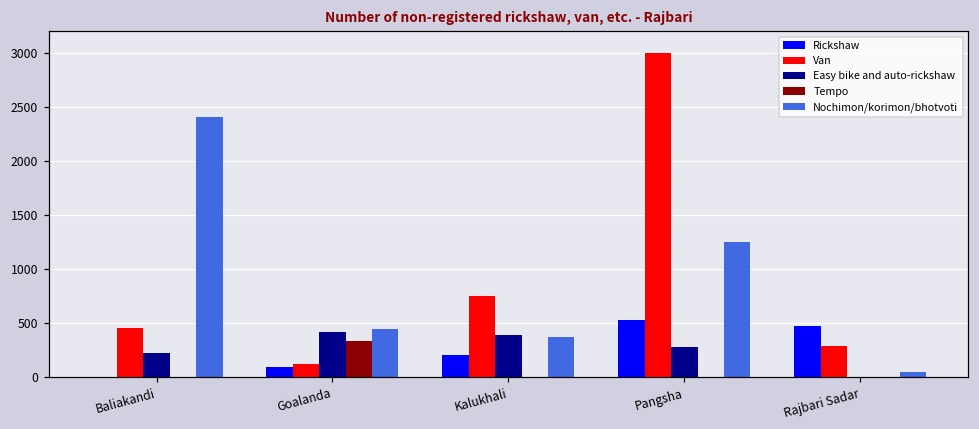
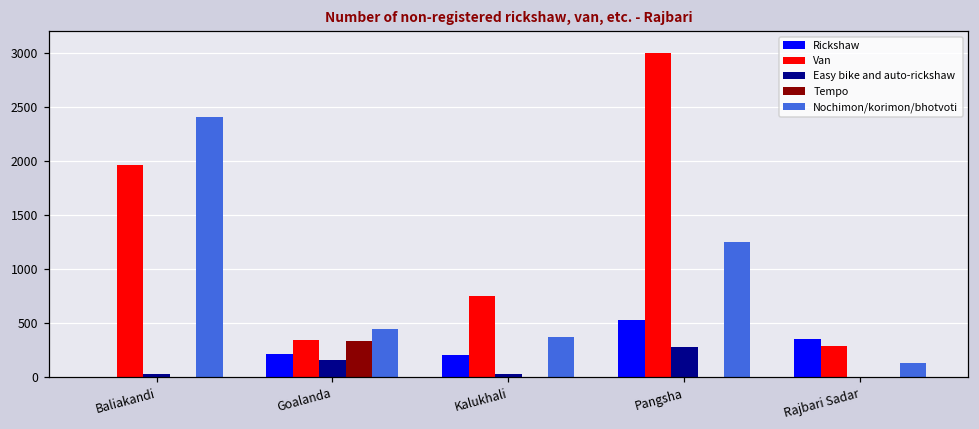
  {
    "Rickshaw": {
      "Baliakandi": 0,
-     "Goalanda": 100,
+     "Goalanda": 200,
      "Kalukhali": 200,
      "Pangsha": 500,
-     "Rajbari Sadar": 500
+     "Rajbari Sadar": 400
    },
    "Van": {
-     "Baliakandi": 500,
-     "Goalanda": 100,
+     "Baliakandi": 2000,
+     "Goalanda": 300,
      "Kalukhali": 800,
      "Pangsha": 3000,
      "Rajbari Sadar": 300
    },
    "Easy bike and auto-rickshaw": {
-     "Baliakandi": 200,
-     "Goalanda": 400,
-     "Kalukhali": 400,
+     "Baliakandi": 0,
+     "Goalanda": 200,
+     "Kalukhali": 0,
      "Pangsha": 300,
      "Rajbari Sadar": 0
    },
    "Tempo": {
      "Baliakandi": 0,
      "Goalanda": 300,
      "Kalukhali": 0,
      "Pangsha": 0,
      "Rajbari Sadar": 0
    },
    "Nochimon/korimon/bhotvoti": {
      "Baliakandi": 2400,
      "Goalanda": 400,
      "Kalukhali": 400,
      "Pangsha": 1200,
-     "Rajbari Sadar": 0
+     "Rajbari Sadar": 100
    }
  }
